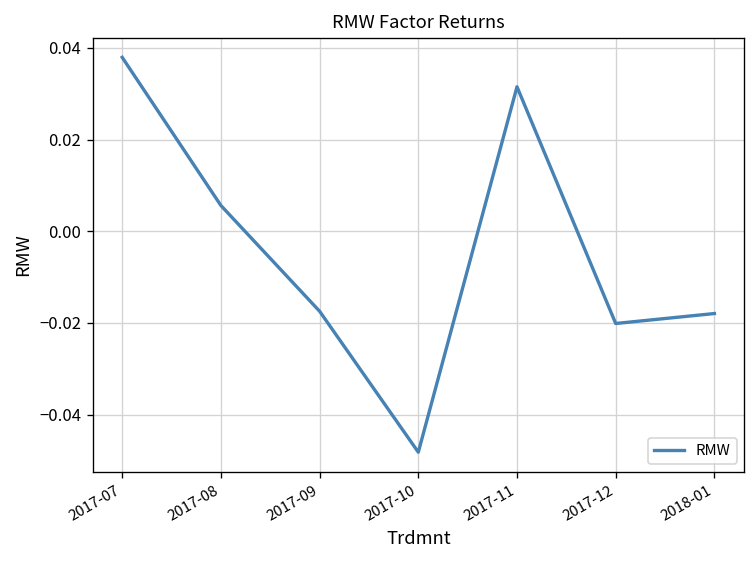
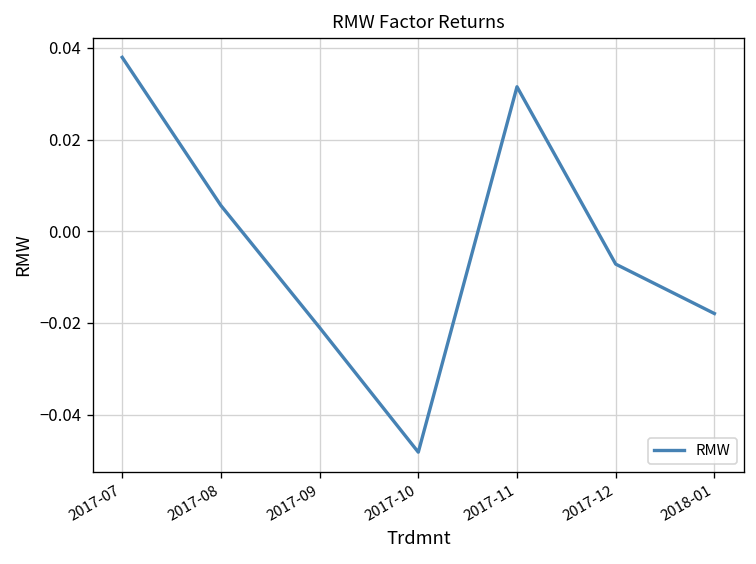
  {
    "2017-07": 0.038,
    "2017-08": 0.006,
-   "2017-09": -0.017,
+   "2017-09": -0.021,
    "2017-10": -0.048,
    "2017-11": 0.032,
-   "2017-12": -0.020,
+   "2017-12": -0.007,
    "2018-01": -0.018
  }
